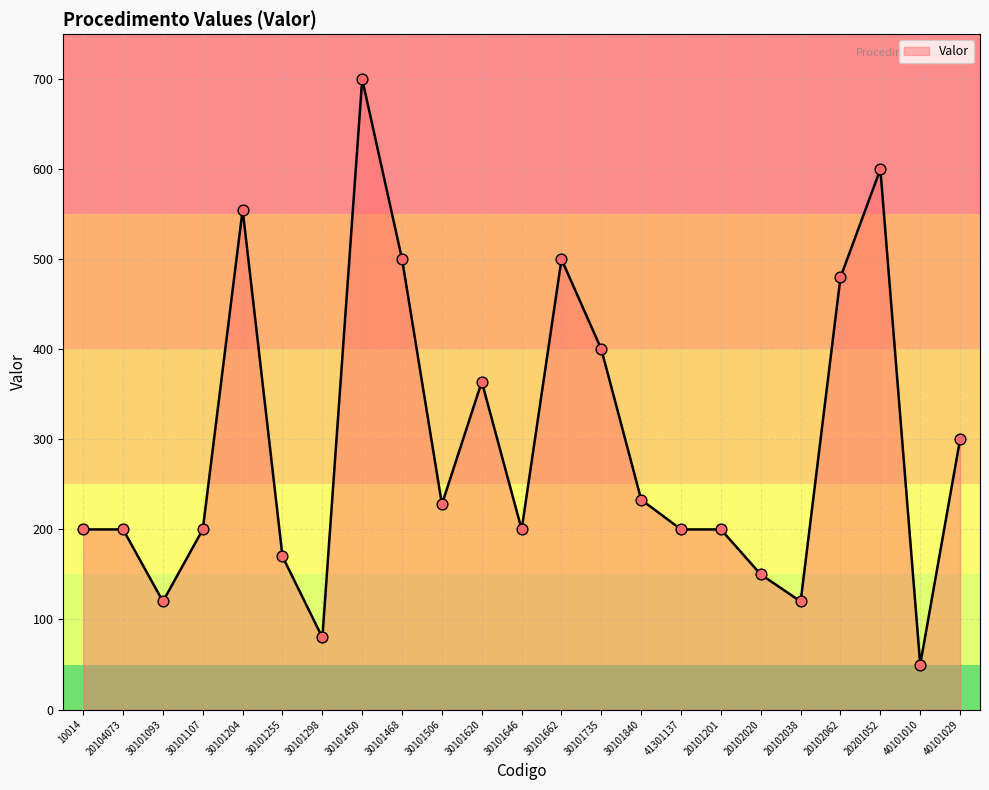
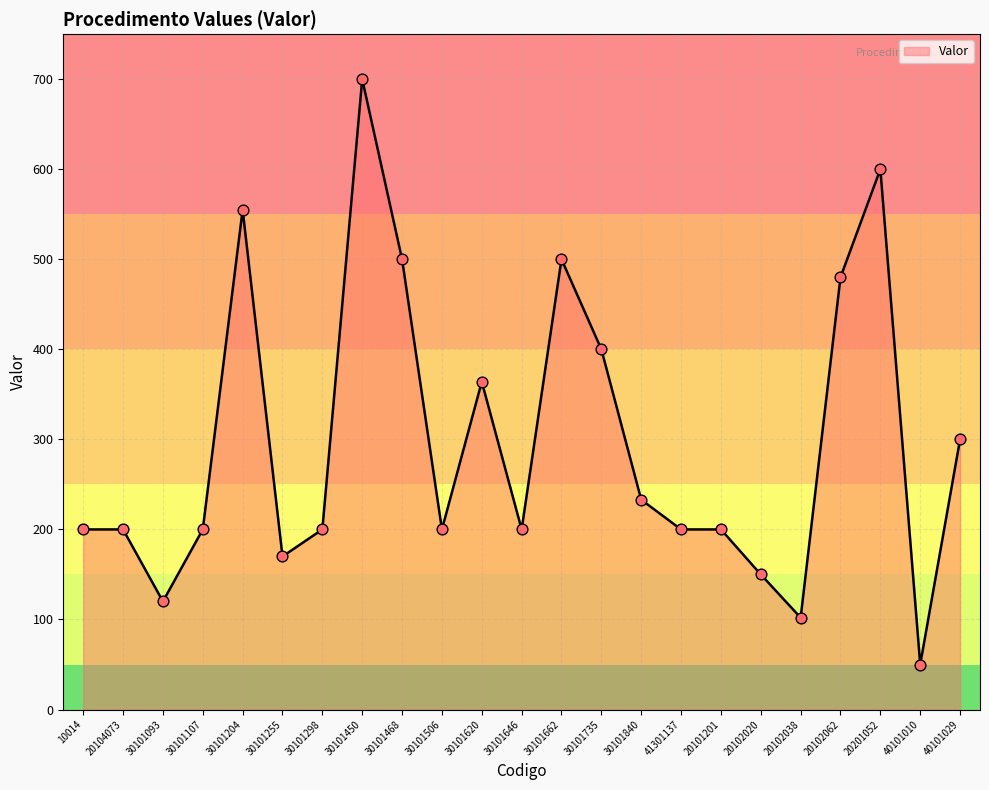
  {
    "10014": 200,
    "20104073": 200,
    "30101093": 120,
    "30101107": 200,
    "30101204": 560,
    "30101255": 170,
-   "30101298": 80,
+   "30101298": 200,
    "30101450": 700,
    "30101468": 500,
-   "30101506": 230,
+   "30101506": 200,
    "30101620": 360,
    "30101646": 200,
    "30101662": 500,
    "30101735": 400,
    "30101840": 230,
    "41301137": 200,
    "20101201": 200,
    "20102020": 150,
-   "20102038": 120,
+   "20102038": 100,
    "20102062": 480,
    "20201052": 600,
    "40101010": 50,
    "40101029": 300
  }
